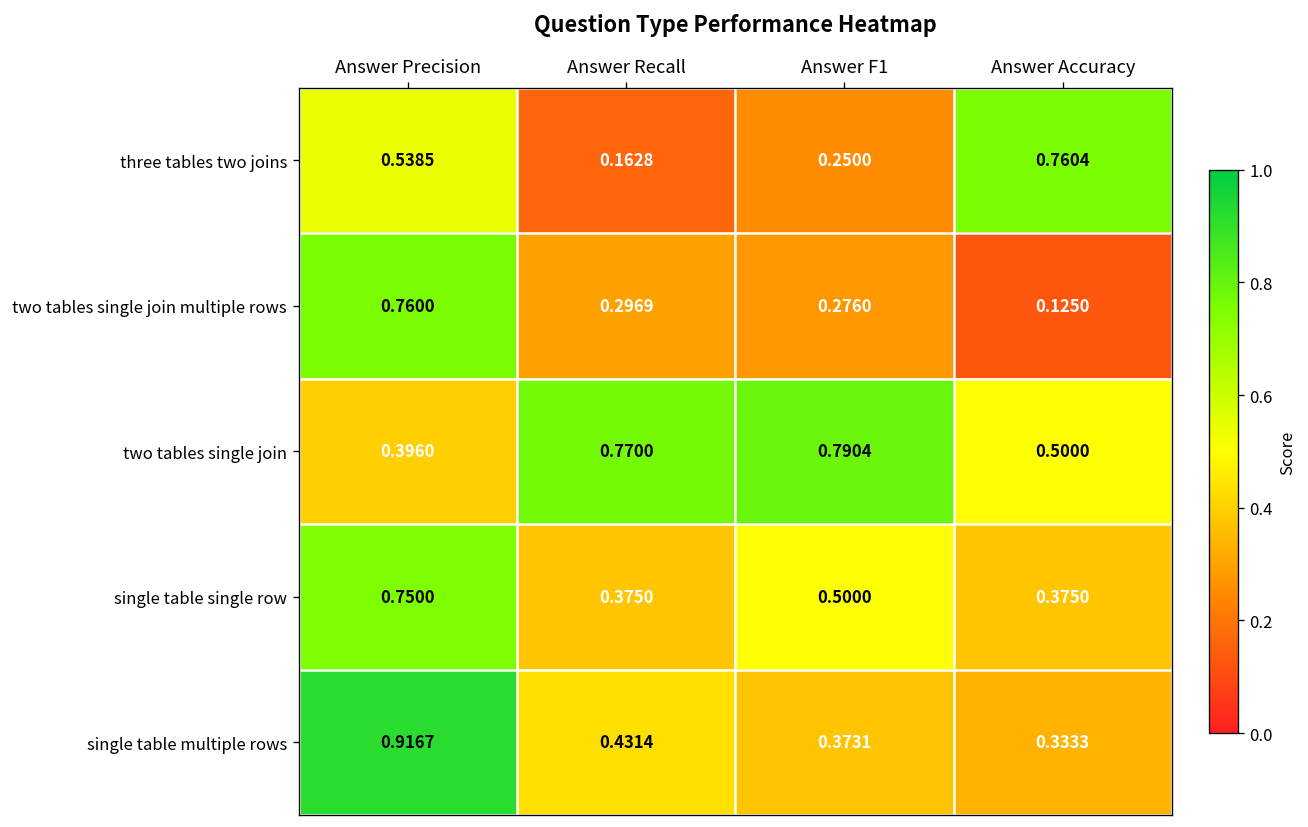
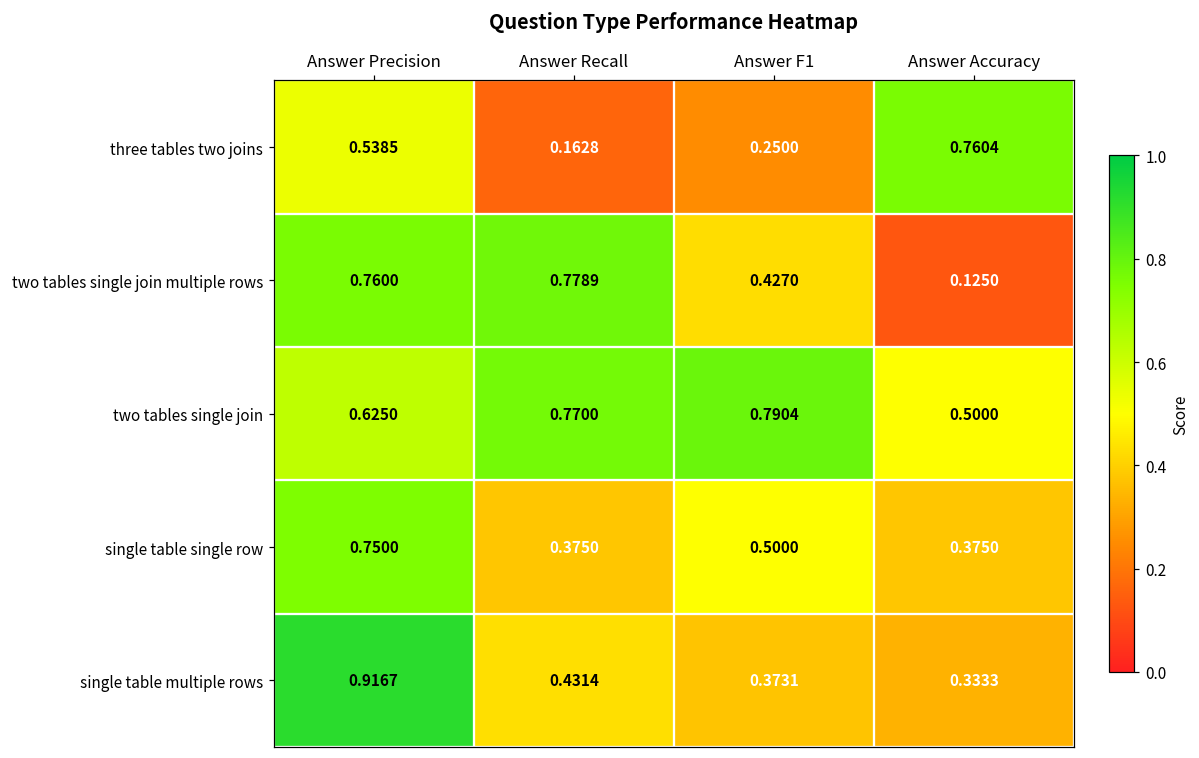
  {
    "three tables two joins": {
      "Answer Precision": 0.5385,
      "Answer Recall": 0.1628,
      "Answer F1": 0.2500,
      "Answer Accuracy": 0.7604
    },
    "two tables single join multiple rows": {
      "Answer Precision": 0.7600,
-     "Answer Recall": 0.2969,
-     "Answer F1": 0.2760,
+     "Answer Recall": 0.7789,
+     "Answer F1": 0.4270,
      "Answer Accuracy": 0.1250
    },
    "two tables single join": {
-     "Answer Precision": 0.3960,
+     "Answer Precision": 0.6250,
      "Answer Recall": 0.7700,
      "Answer F1": 0.7904,
      "Answer Accuracy": 0.5000
    },
    "single table single row": {
      "Answer Precision": 0.7500,
      "Answer Recall": 0.3750,
      "Answer F1": 0.5000,
      "Answer Accuracy": 0.3750
    },
    "single table multiple rows": {
      "Answer Precision": 0.9167,
      "Answer Recall": 0.4314,
      "Answer F1": 0.3731,
      "Answer Accuracy": 0.3333
    }
  }
